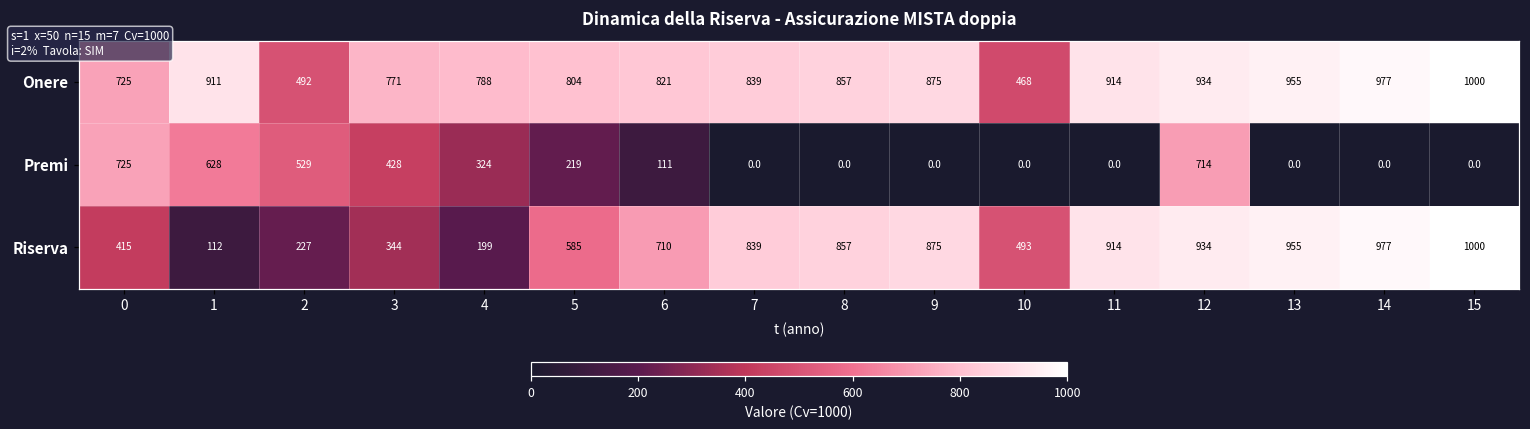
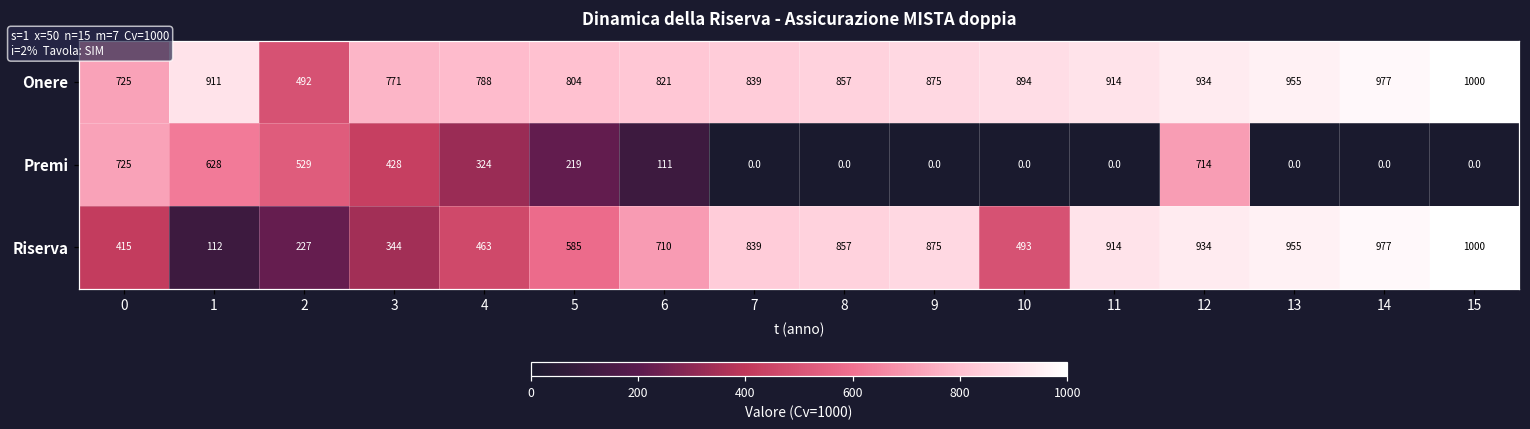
  {
    "Onere": {
      "0": 725,
      "1": 911,
      "2": 492,
      "3": 771,
      "4": 788,
      "5": 804,
      "6": 821,
      "7": 839,
      "8": 857,
      "9": 875,
-     "10": 468,
+     "10": 894,
      "11": 914,
      "12": 934,
      "13": 955,
      "14": 977,
      "15": 1000
    },
    "Premi": {
      "0": 725,
      "1": 628,
      "2": 529,
      "3": 428,
      "4": 324,
      "5": 219,
      "6": 111,
      "7": 0.0,
      "8": 0.0,
      "9": 0.0,
      "10": 0.0,
      "11": 0.0,
      "12": 714,
      "13": 0.0,
      "14": 0.0,
      "15": 0.0
    },
    "Riserva": {
      "0": 415,
      "1": 112,
      "2": 227,
      "3": 344,
-     "4": 199,
+     "4": 463,
      "5": 585,
      "6": 710,
      "7": 839,
      "8": 857,
      "9": 875,
      "10": 493,
      "11": 914,
      "12": 934,
      "13": 955,
      "14": 977,
      "15": 1000
    }
  }
